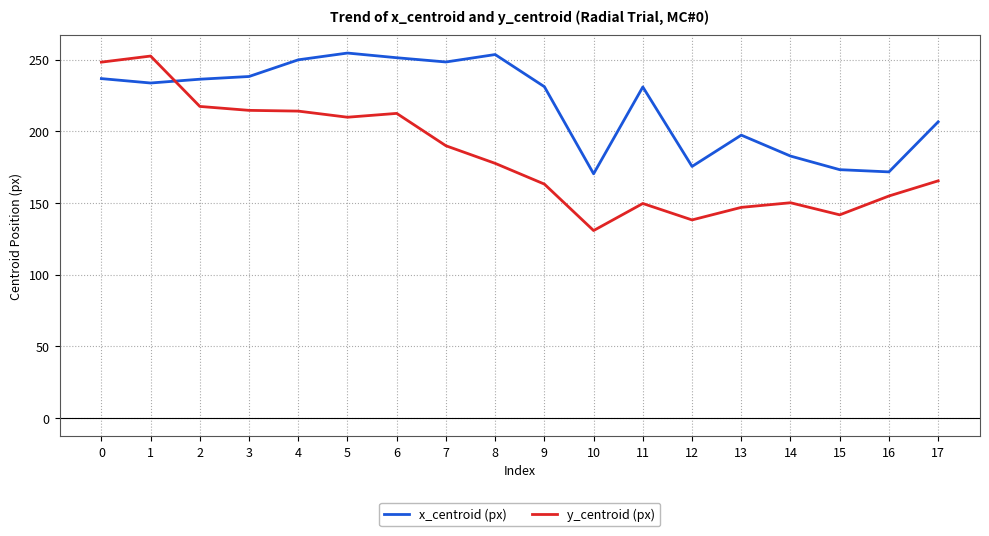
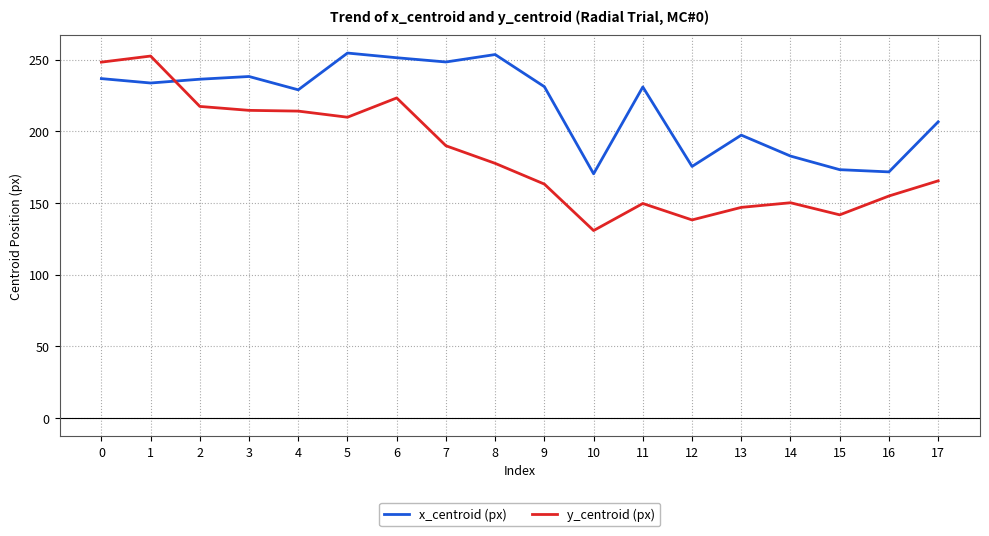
  {
    "x_centroid (px)": {
      "0": 237,
      "1": 234,
      "2": 236,
      "3": 238,
-     "4": 250,
+     "4": 229,
      "5": 255,
      "6": 251,
      "7": 248,
      "8": 254,
      "9": 231,
      "10": 170,
      "11": 231,
      "12": 176,
      "13": 197,
      "14": 183,
      "15": 173,
      "16": 172,
      "17": 207
    },
    "y_centroid (px)": {
      "0": 248,
      "1": 253,
      "2": 217,
      "3": 215,
      "4": 214,
      "5": 210,
-     "6": 213,
+     "6": 223,
      "7": 190,
      "8": 178,
      "9": 163,
      "10": 131,
      "11": 150,
      "12": 138,
      "13": 147,
      "14": 150,
      "15": 142,
      "16": 155,
      "17": 166
    }
  }
